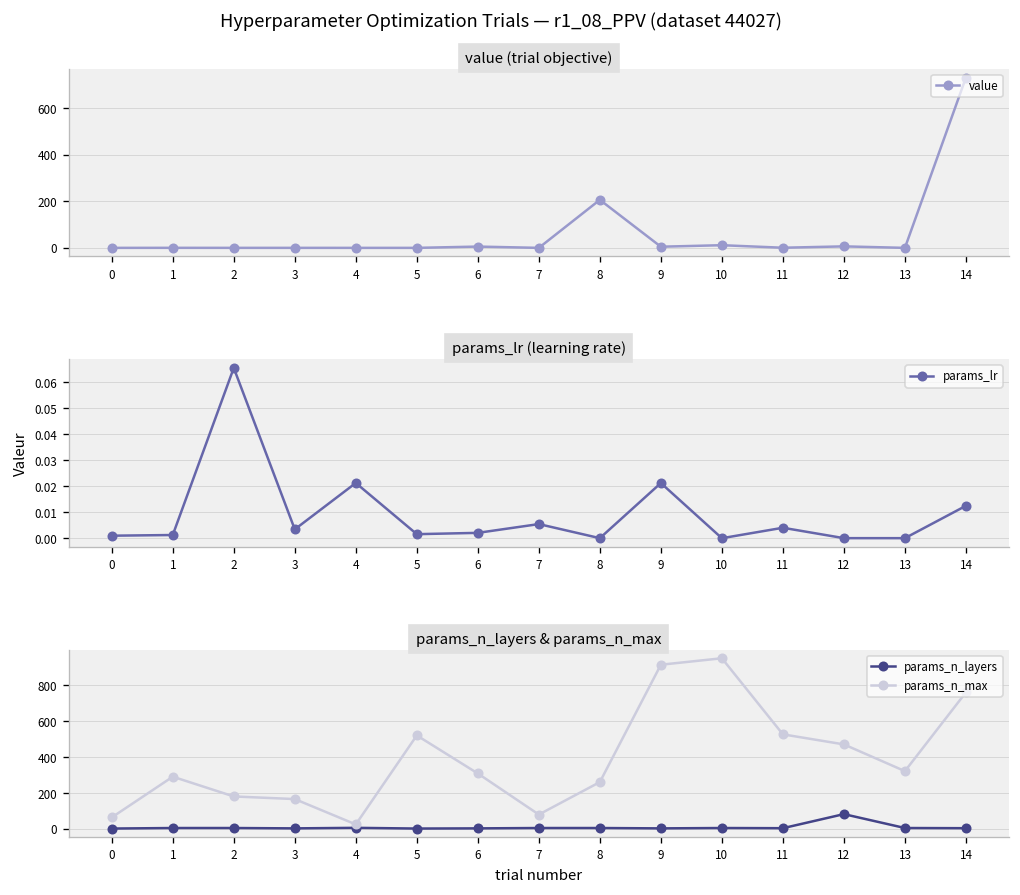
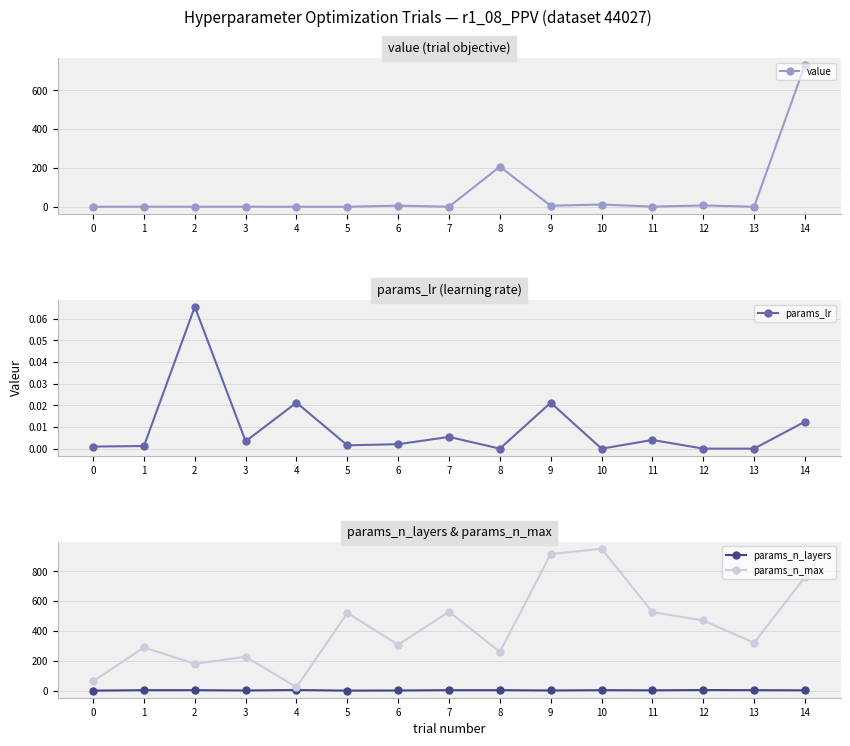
  {
    "value (trial objective)": {
      "0": 0,
      "1": 0,
      "2": 0,
      "3": 0,
      "4": 0,
      "5": 0,
      "6": 10,
      "7": 0,
      "8": 210,
      "9": 0,
      "10": 10,
      "11": 0,
      "12": 10,
      "13": 0
    },
    "params_lr (learning rate)": {
      "0": 0.001,
      "1": 0.001,
      "2": 0.065,
      "3": 0.003,
      "4": 0.021,
      "5": 0.002,
      "6": 0.002,
      "7": 0.005,
      "8": 0.000,
      "9": 0.021,
      "10": 0.000,
      "11": 0.004,
      "12": 0.000,
      "13": 0.000,
      "14": 0.012
    },
    "params_n_layers & params_n_max": {
      "params_n_layers": {
        "0": 0,
        "1": 10,
        "2": 10,
        "3": 0,
        "4": 10,
        "5": 0,
        "6": 0,
        "7": 10,
        "8": 10,
        "9": 0,
        "10": 10,
        "11": 0,
-       "12": 80,
+       "12": 10,
        "13": 10,
        "14": 0
      },
      "params_n_max": {
        "0": 60,
        "1": 290,
        "2": 180,
-       "3": 170,
+       "3": 230,
        "4": 30,
        "5": 520,
        "6": 310,
-       "7": 80,
+       "7": 530,
        "8": 260,
        "9": 920,
        "10": 950,
        "11": 530,
        "12": 470,
        "13": 320
      }
    }
  }
